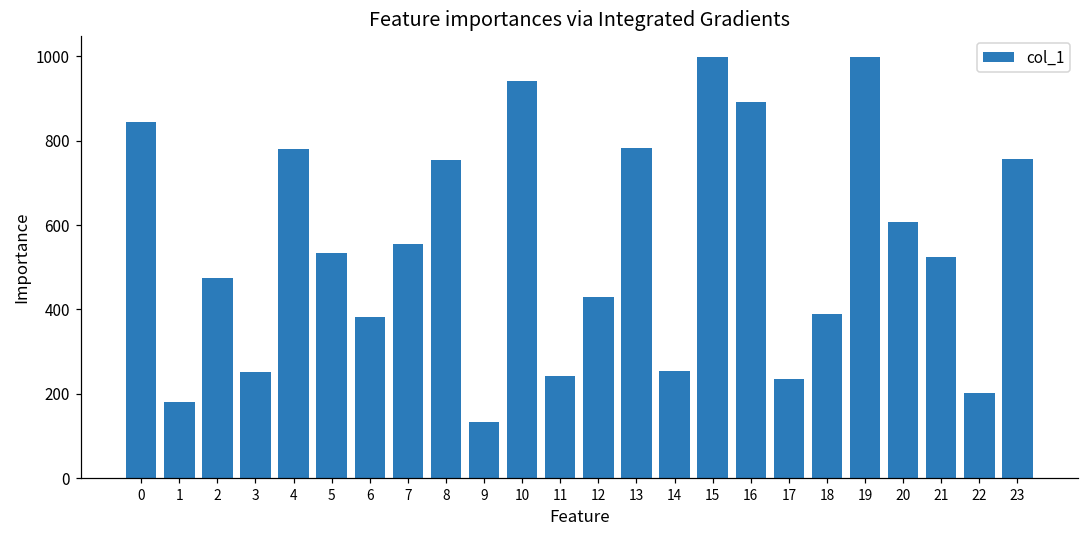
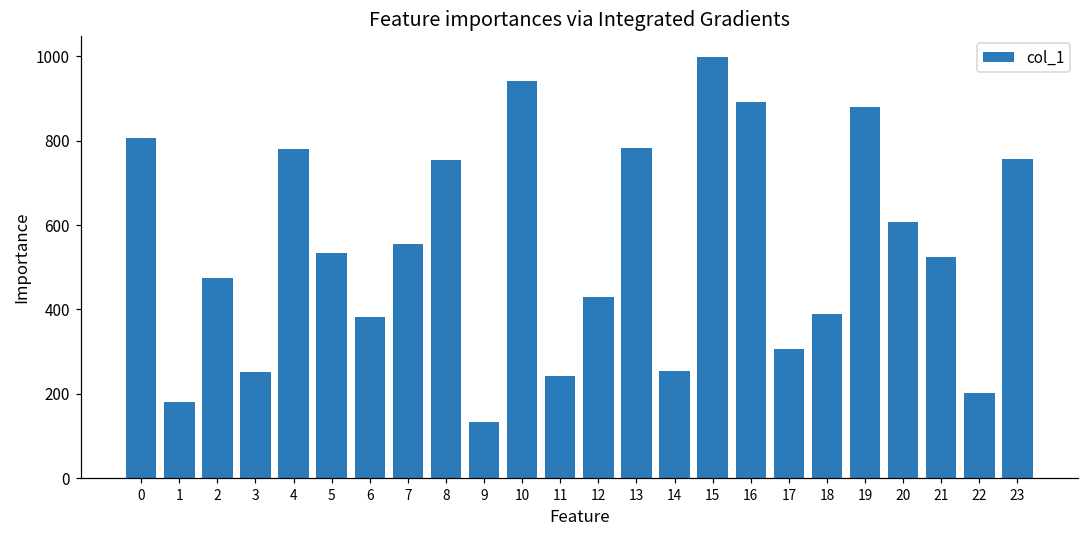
  {
-   "0": 840,
+   "0": 810,
    "1": 180,
    "2": 480,
    "3": 250,
    "4": 780,
    "5": 530,
    "6": 380,
    "7": 560,
    "8": 750,
    "9": 130,
    "10": 940,
    "11": 240,
    "12": 430,
    "13": 780,
    "14": 250,
    "15": 1000,
    "16": 890,
-   "17": 240,
+   "17": 310,
    "18": 390,
-   "19": 1000,
+   "19": 880,
    "20": 610,
    "21": 520,
    "22": 200,
    "23": 760
  }
